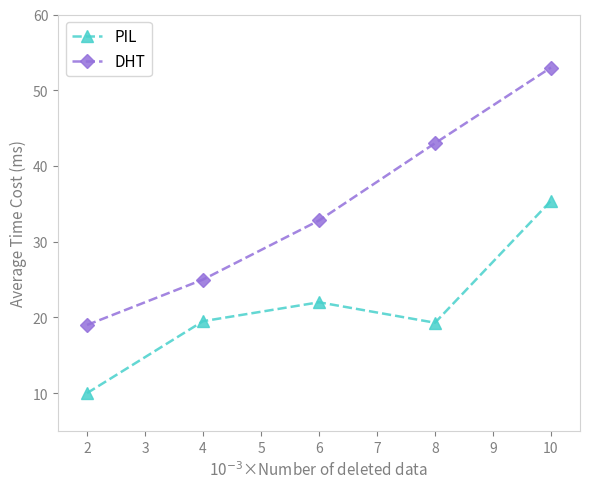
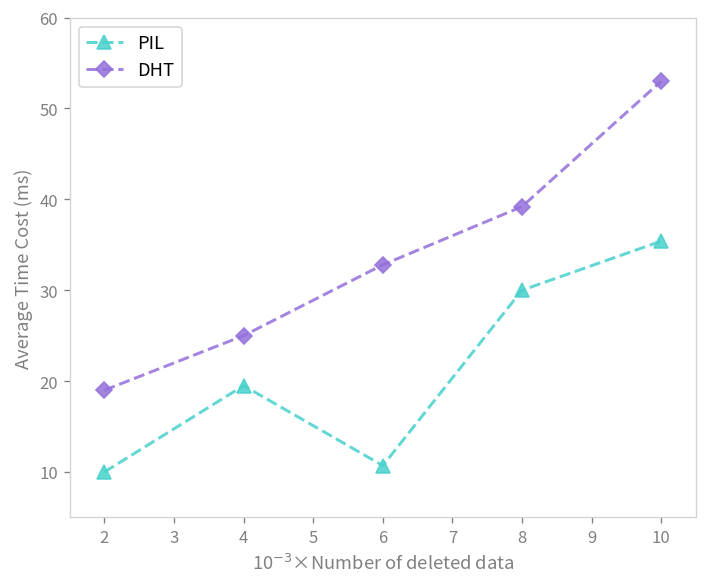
  {
    "PIL": {
      "2": 10,
      "4": 20,
-     "6": 22,
-     "8": 19,
+     "6": 11,
+     "8": 30,
      "10": 35
    },
    "DHT": {
      "2": 19,
      "4": 25,
      "6": 33,
-     "8": 43,
+     "8": 39,
      "10": 53
    }
  }
